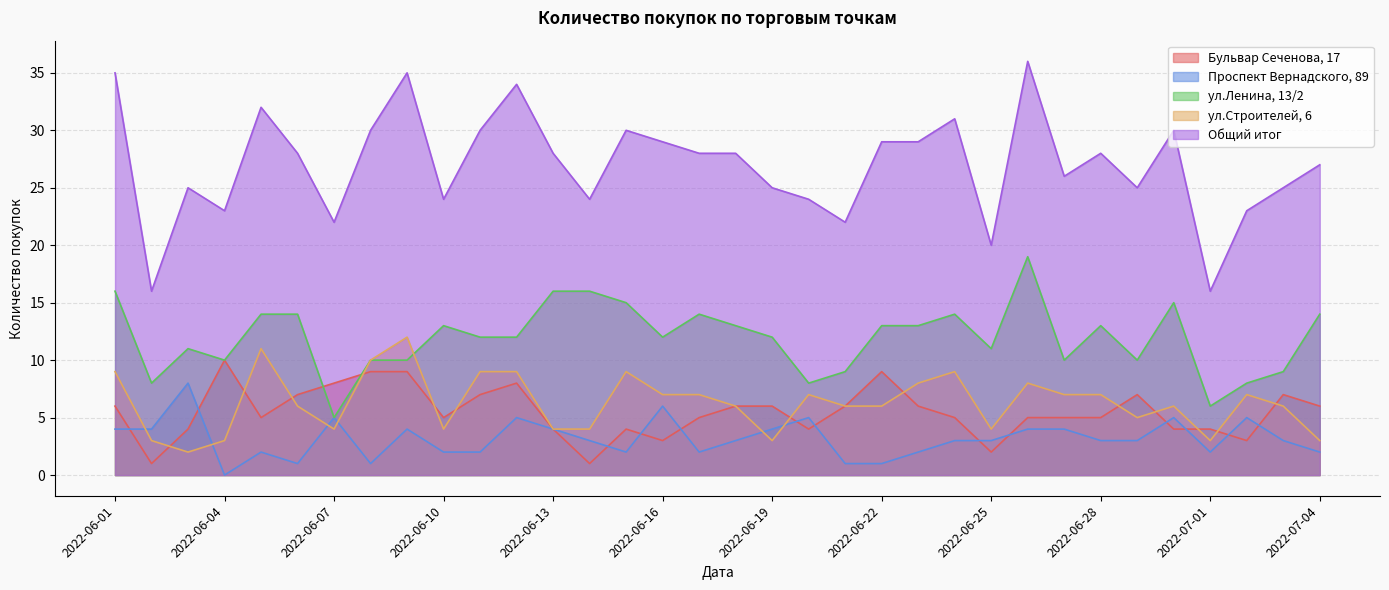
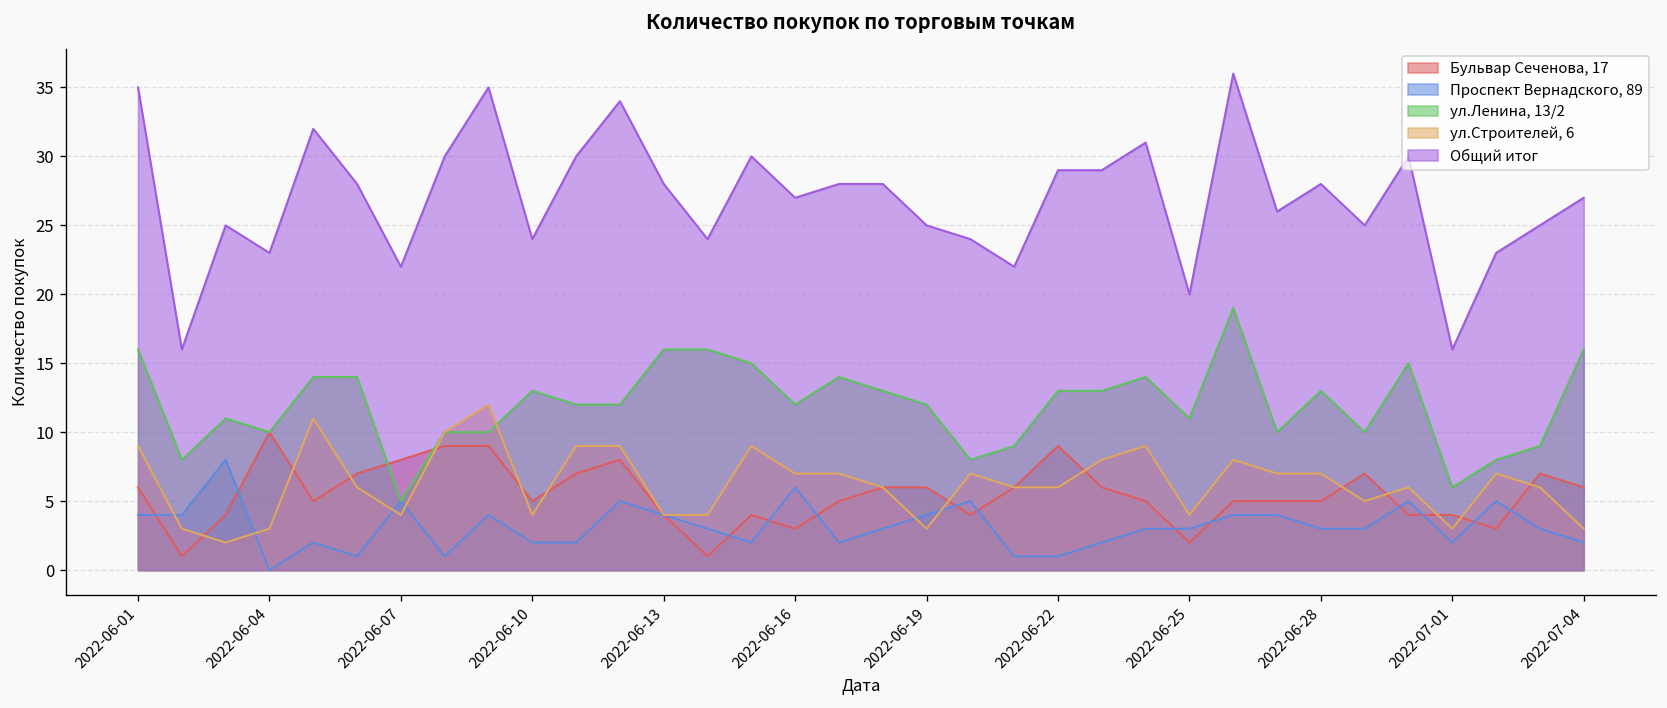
  {
    "Бульвар Сеченова, 17": {
      "2022-06-01": 6,
      "2022-06-07": 8,
      "2022-06-10": 5,
      "2022-06-16": 3,
      "2022-06-19": 6,
      "2022-06-22": 9,
      "2022-06-25": 2,
      "2022-06-28": 5,
      "2022-07-01": 4,
      "2022-07-04": 6
    },
    "Проспект Вернадского, 89": {
      "2022-06-01": 4,
      "2022-06-04": 0,
      "2022-06-10": 2,
      "2022-06-16": 6,
      "2022-06-19": 4,
      "2022-06-22": 1,
      "2022-06-25": 3,
      "2022-06-28": 3,
      "2022-07-01": 2,
      "2022-07-04": 2
    },
    "ул.Ленина, 13/2": {
      "2022-06-01": 16,
      "2022-06-10": 13,
      "2022-06-13": 16,
      "2022-06-16": 12,
      "2022-06-19": 12,
      "2022-06-22": 13,
      "2022-06-25": 11,
      "2022-06-28": 13,
      "2022-07-01": 6,
-     "2022-07-04": 14
+     "2022-07-04": 16
    },
    "ул.Строителей, 6": {
      "2022-06-01": 9,
      "2022-06-04": 3,
      "2022-06-07": 4,
      "2022-06-10": 4,
      "2022-06-16": 7,
      "2022-06-19": 3,
      "2022-06-22": 6,
      "2022-06-25": 4,
      "2022-06-28": 7,
      "2022-07-01": 3,
      "2022-07-04": 3
    },
    "Общий итог": {
      "2022-06-01": 35,
      "2022-06-04": 23,
      "2022-06-07": 22,
      "2022-06-10": 24,
      "2022-06-13": 28,
-     "2022-06-16": 29,
+     "2022-06-16": 27,
      "2022-06-19": 25,
      "2022-06-22": 29,
      "2022-06-25": 20,
      "2022-06-28": 28,
      "2022-07-01": 16,
      "2022-07-04": 27
    }
  }
